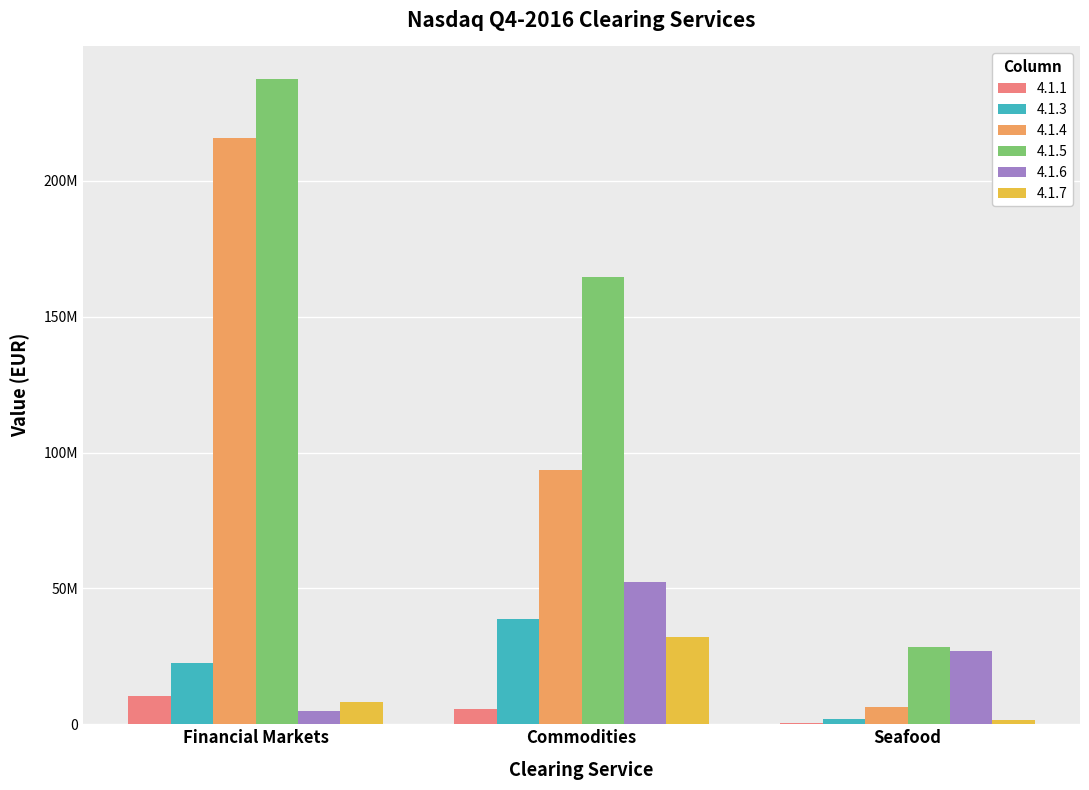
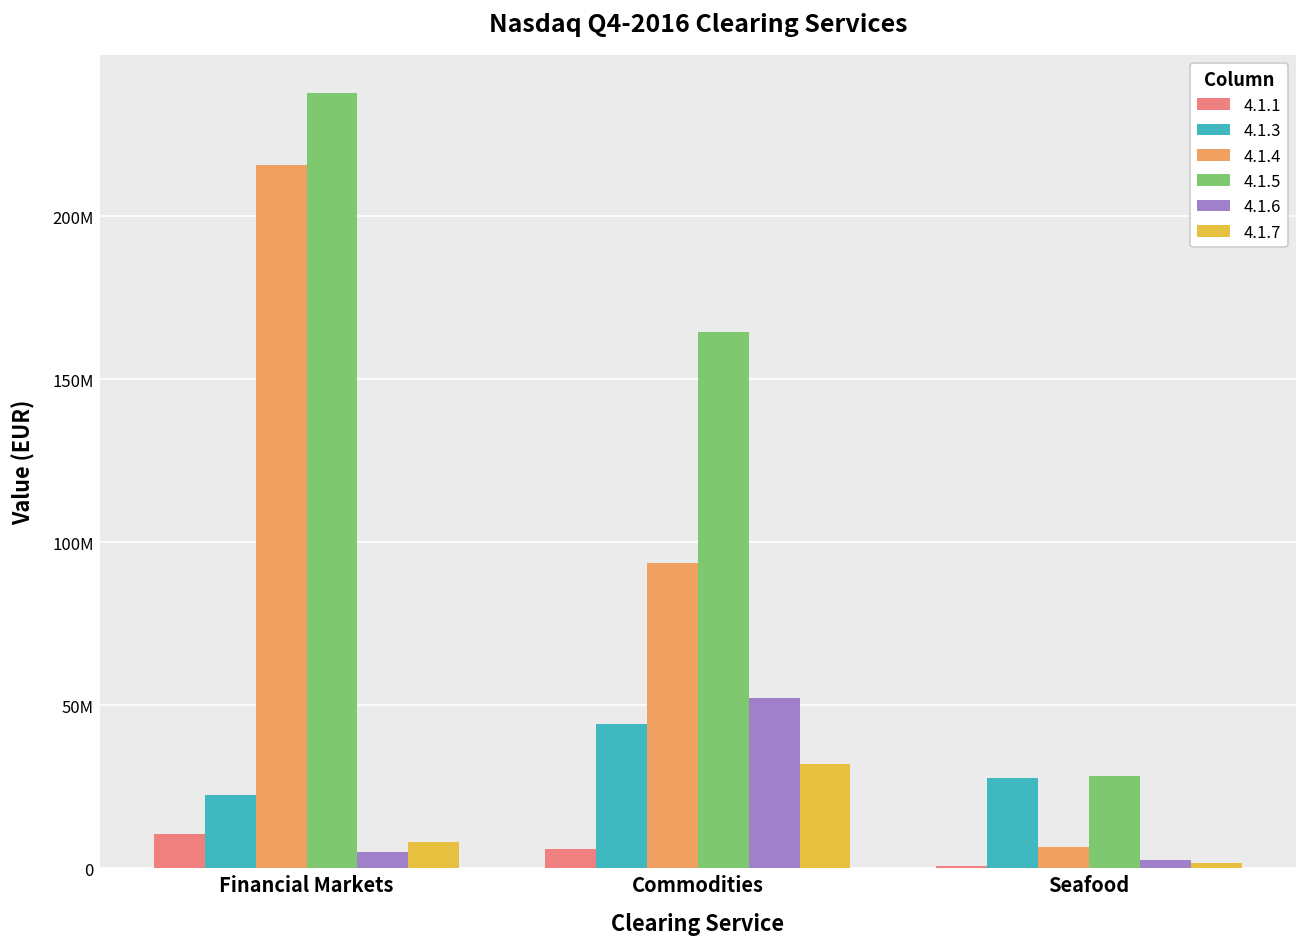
  {
    "4.1.3": {
      "Financial Markets": 22000000,
-     "Commodities": 39000000,
-     "Seafood": 2000000
+     "Commodities": 44000000,
+     "Seafood": 28000000
    },
    "4.1.5": {
      "Financial Markets": 238000000,
      "Commodities": 165000000,
      "Seafood": 28000000
    },
    "4.1.6": {
      "Financial Markets": 5000000,
      "Commodities": 52000000,
-     "Seafood": 27000000
+     "Seafood": 3000000
    }
  }
